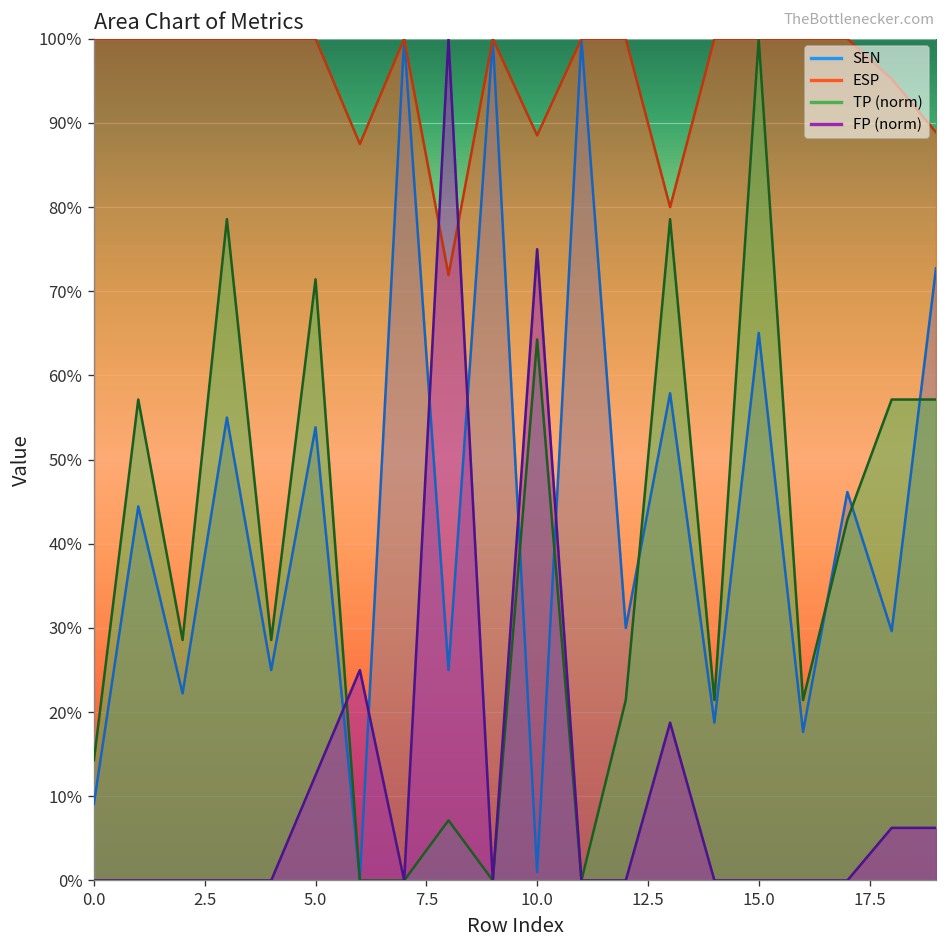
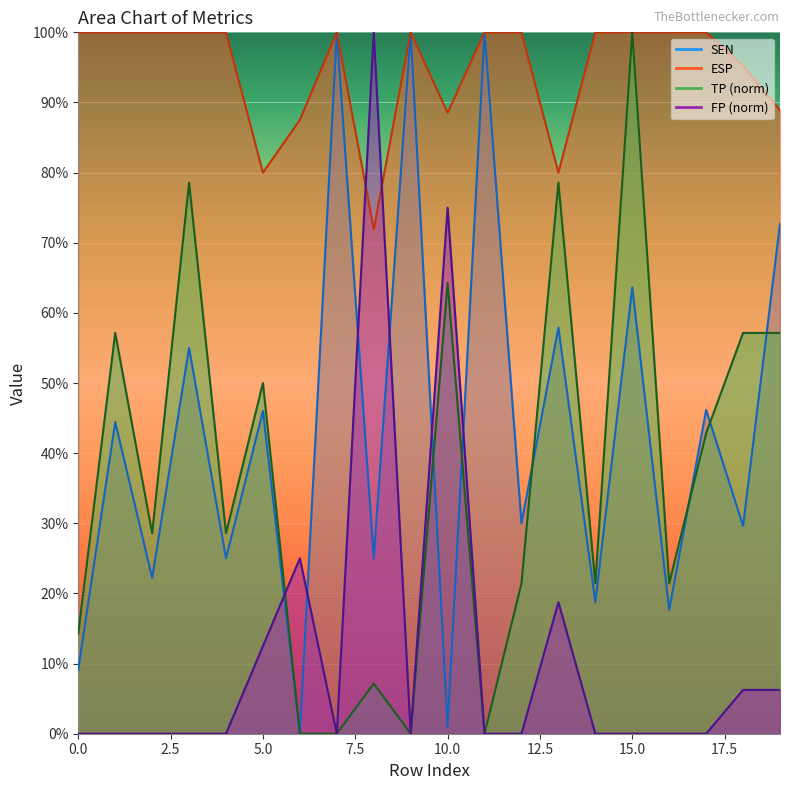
  {
    "SEN": {
      "0.0": "9%",
-     "5.0": "54%",
+     "5.0": "46%",
      "10.0": "1%",
-     "15.0": "65%"
+     "15.0": "64%"
    },
    "ESP": {
      "0.0": "100%",
-     "5.0": "100%",
+     "5.0": "80%",
      "10.0": "89%"
    },
    "TP (norm)": {
      "0.0": "14%",
-     "5.0": "71%",
+     "5.0": "50%",
      "10.0": "64%"
    },
    "FP (norm)": {
      "0.0": "0%",
      "5.0": "13%",
      "10.0": "75%",
      "15.0": "0%"
    }
  }
